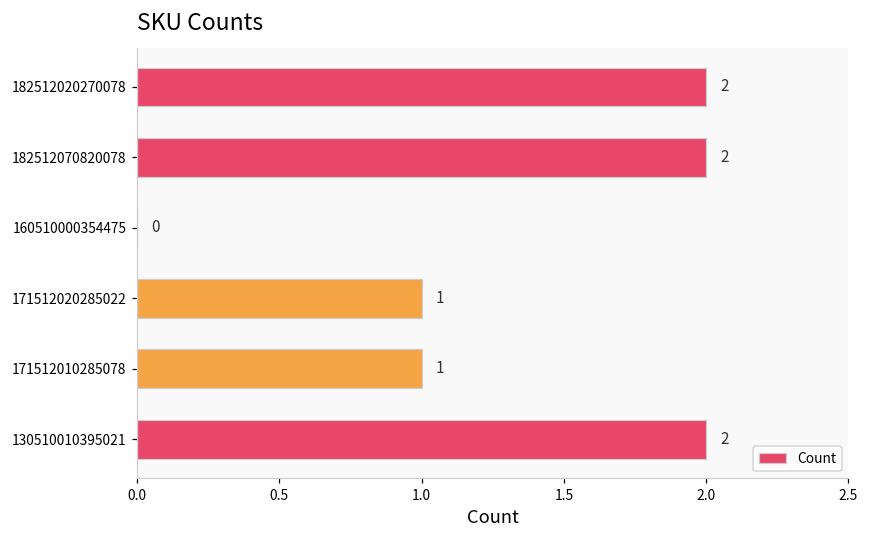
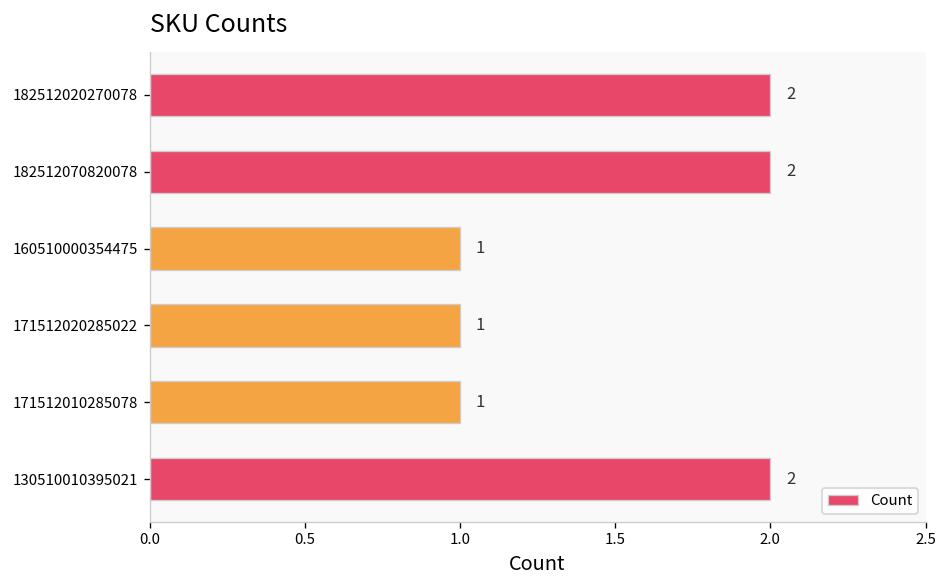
  {
    "182512020270078": 2,
    "182512070820078": 2,
-   "160510000354475": 0,
+   "160510000354475": 1,
    "171512020285022": 1,
    "171512010285078": 1,
    "130510010395021": 2
  }
